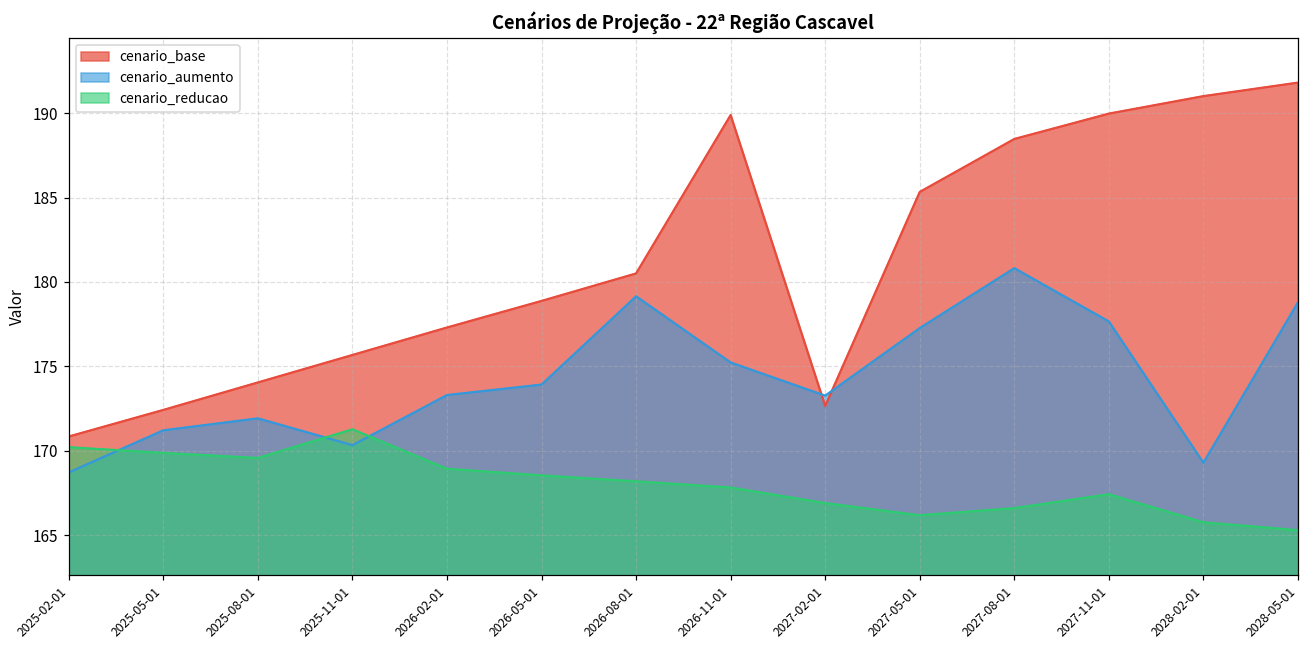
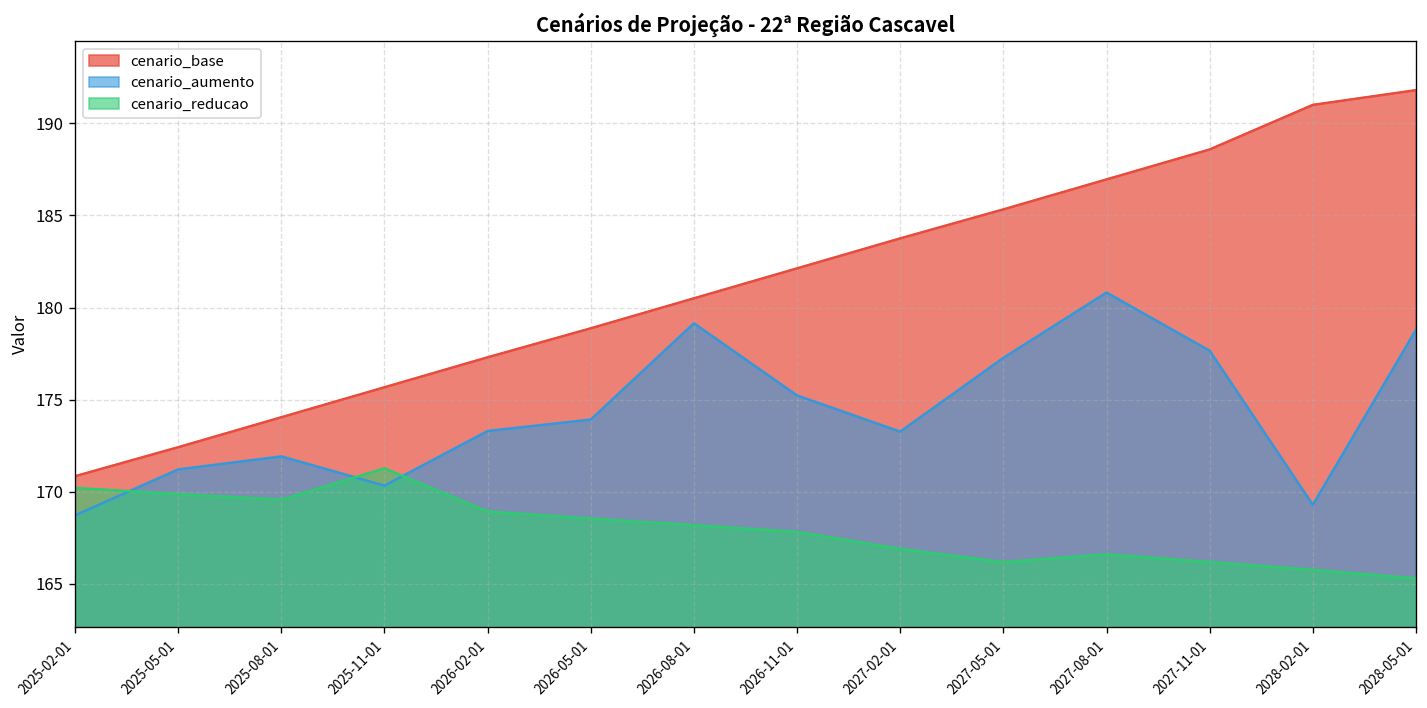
  {
    "cenario_base": {
      "2025-02-01": 170.8,
      "2025-05-01": 172.4,
      "2025-08-01": 174.0,
      "2025-11-01": 175.7,
      "2026-02-01": 177.3,
      "2026-05-01": 178.9,
      "2026-08-01": 180.5,
-     "2026-11-01": 189.9,
-     "2027-02-01": 172.6,
+     "2026-11-01": 182.1,
+     "2027-02-01": 183.8,
      "2027-05-01": 185.3,
-     "2027-08-01": 188.5,
-     "2027-11-01": 190.0,
+     "2027-08-01": 187.0,
+     "2027-11-01": 188.6,
      "2028-02-01": 191.0,
      "2028-05-01": 191.8
    },
    "cenario_aumento": {
      "2025-02-01": 168.7,
      "2025-05-01": 171.2,
      "2025-08-01": 171.9,
      "2025-11-01": 170.3,
      "2026-02-01": 173.3,
      "2026-05-01": 173.9,
      "2026-08-01": 179.1,
      "2026-11-01": 175.2,
      "2027-02-01": 173.3,
      "2027-05-01": 177.3,
      "2027-08-01": 180.8,
      "2027-11-01": 177.7,
      "2028-02-01": 169.3,
      "2028-05-01": 178.8
    },
    "cenario_reducao": {
      "2025-02-01": 170.2,
      "2025-05-01": 169.9,
      "2025-08-01": 169.6,
      "2025-11-01": 171.3,
      "2026-02-01": 168.9,
      "2026-05-01": 168.5,
      "2026-08-01": 168.2,
      "2026-11-01": 167.8,
      "2027-02-01": 166.9,
      "2027-05-01": 166.2,
      "2027-08-01": 166.6,
-     "2027-11-01": 167.4,
+     "2027-11-01": 166.2,
      "2028-02-01": 165.8,
      "2028-05-01": 165.3
    }
  }
